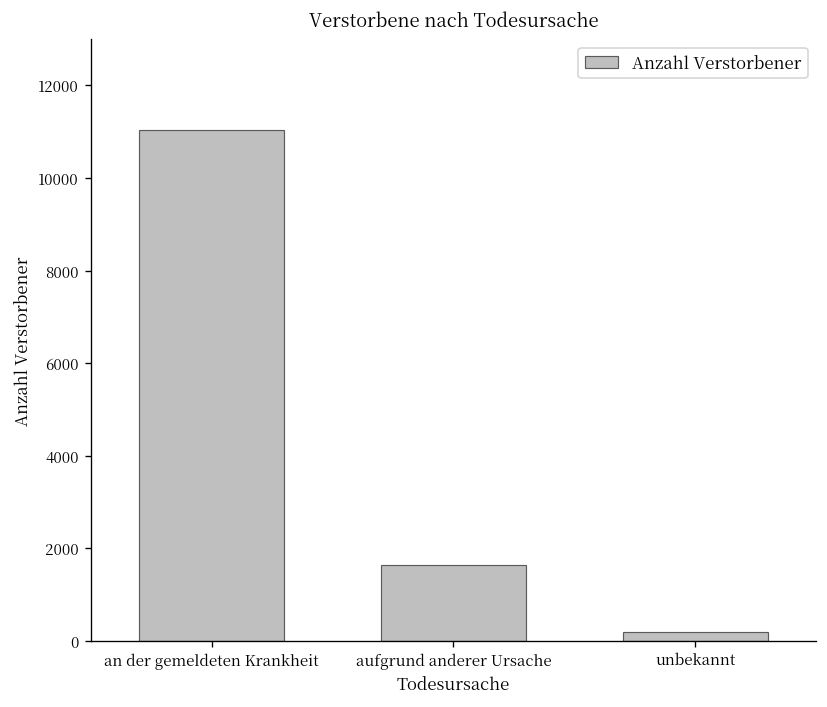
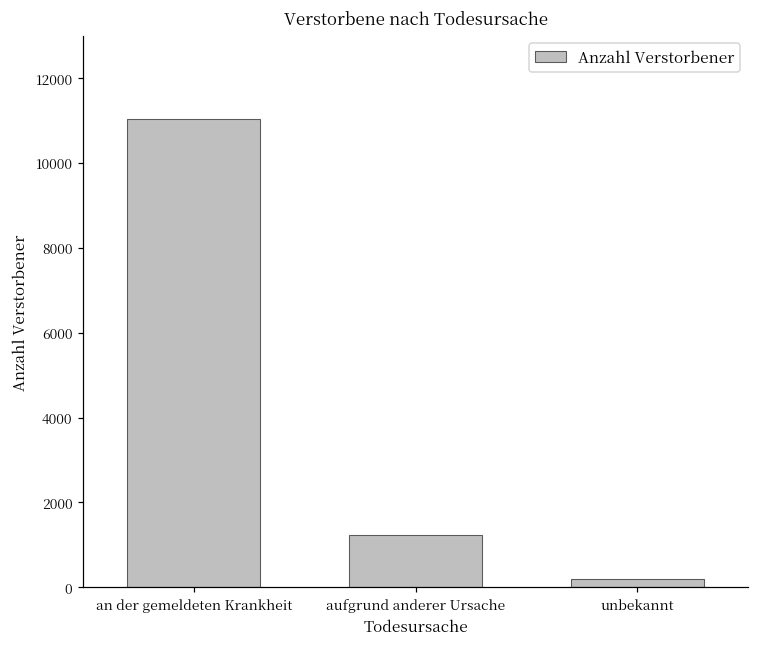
  {
    "an der gemeldeten Krankheit": 11000,
-   "aufgrund anderer Ursache": 1600,
+   "aufgrund anderer Ursache": 1200,
    "unbekannt": 200
  }
